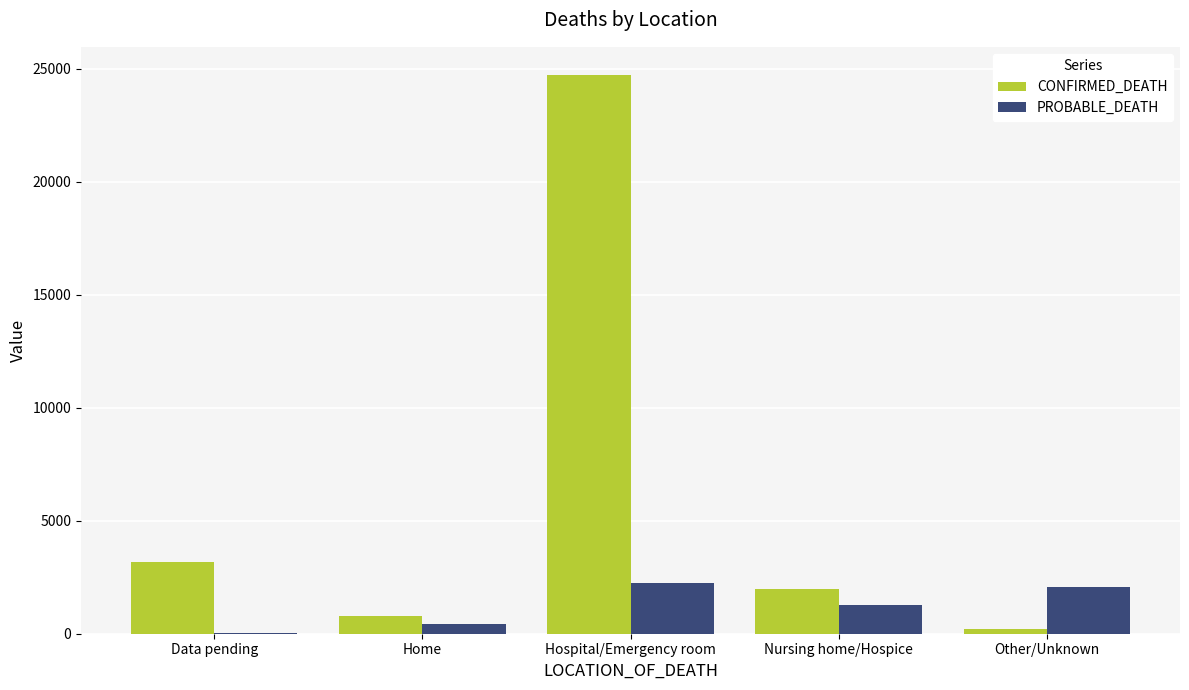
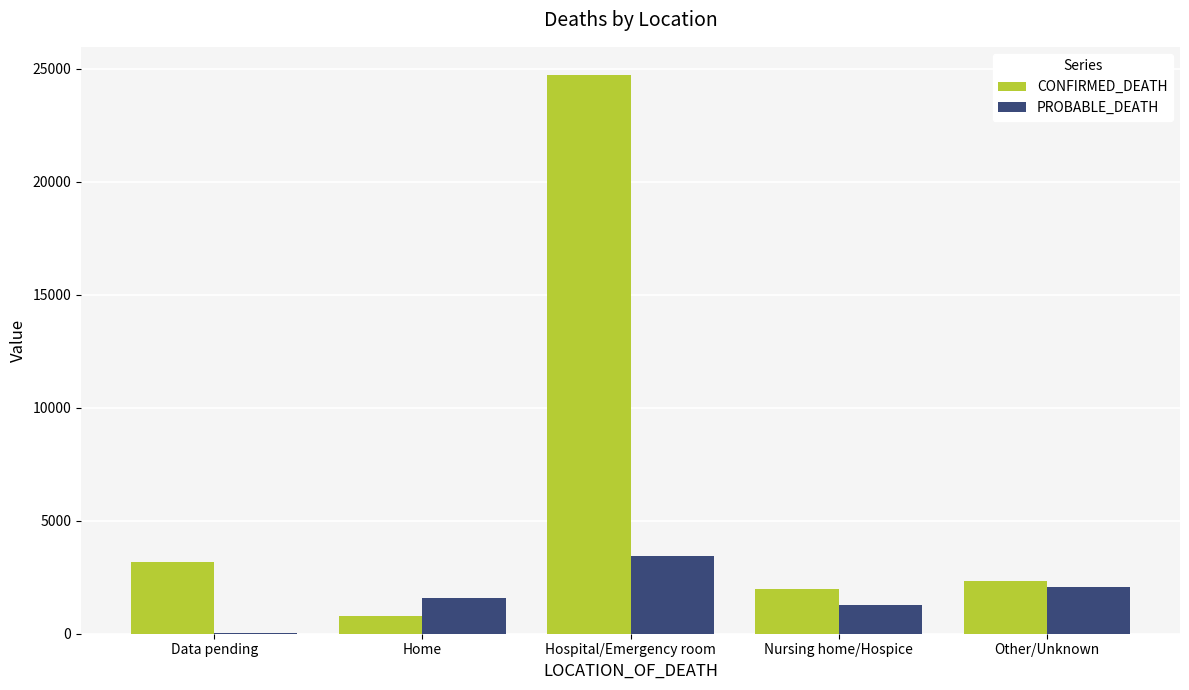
  {
    "CONFIRMED_DEATH": {
      "Data pending": 3200,
      "Home": 800,
      "Hospital/Emergency room": 24700,
      "Nursing home/Hospice": 2000,
-     "Other/Unknown": 200
+     "Other/Unknown": 2300
    },
    "PROBABLE_DEATH": {
-     "Home": 400,
-     "Hospital/Emergency room": 2300,
+     "Home": 1600,
+     "Hospital/Emergency room": 3500,
      "Nursing home/Hospice": 1300,
      "Other/Unknown": 2100
    }
  }
